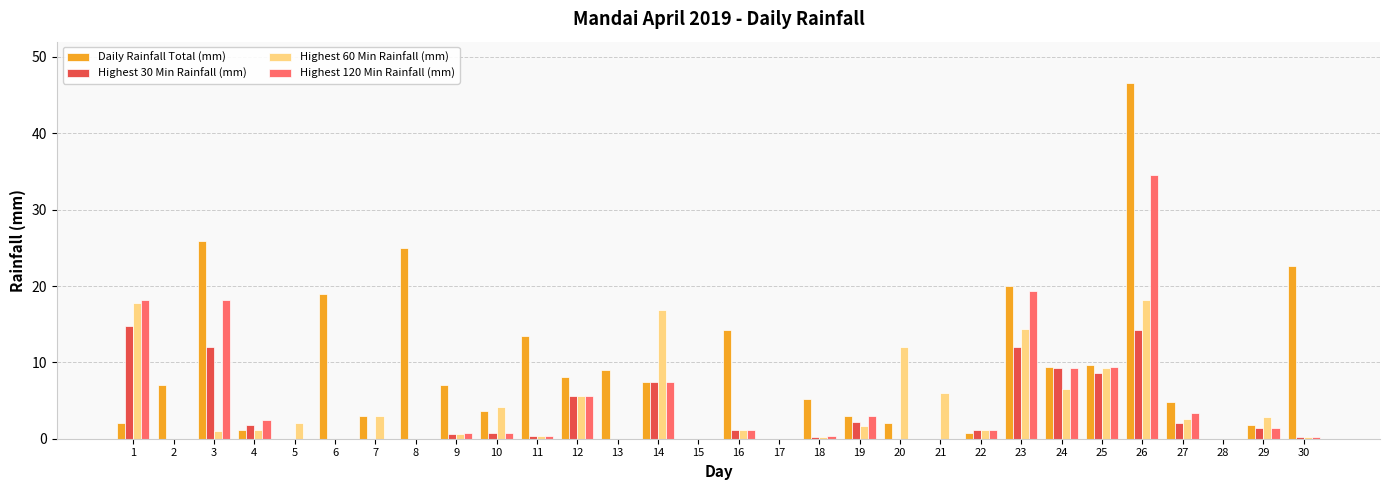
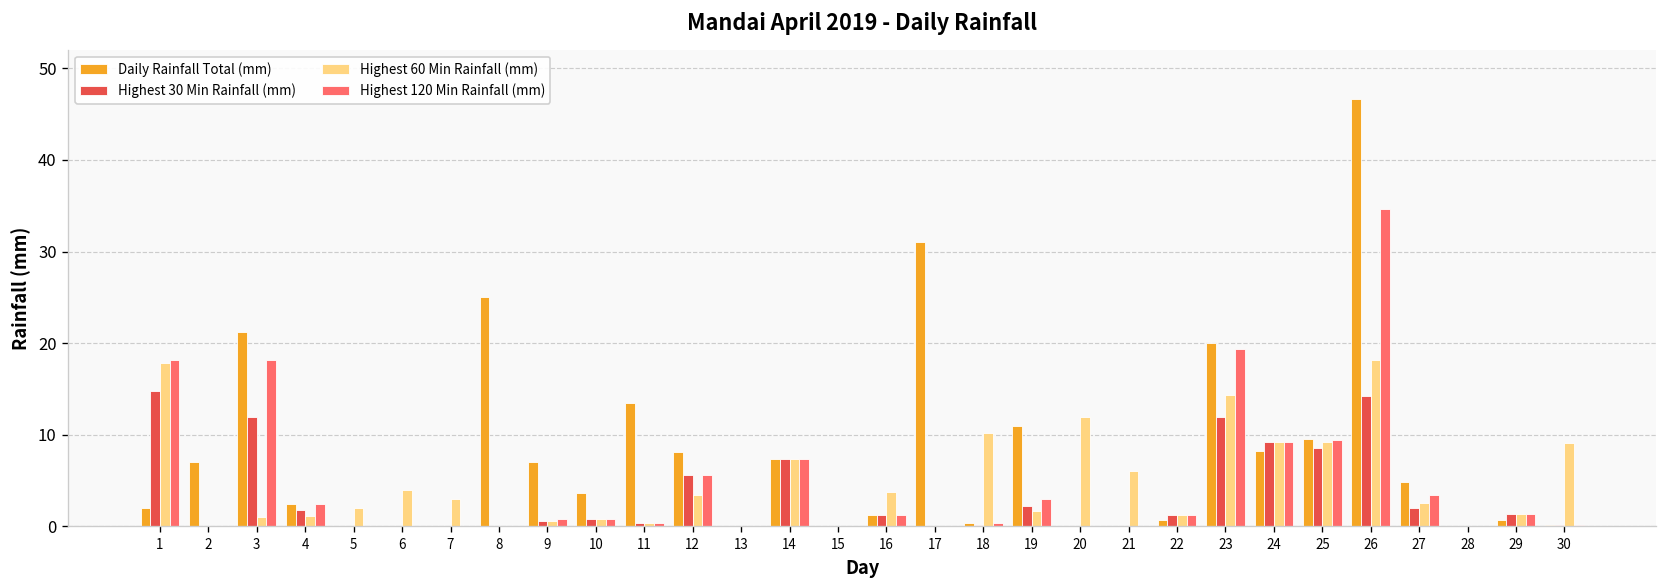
  {
    "Daily Rainfall Total (mm)": {
      "1": 2,
      "2": 7,
-     "3": 26,
-     "4": 1,
+     "3": 21,
+     "4": 2,
      "5": 0,
-     "6": 19,
-     "7": 3,
+     "6": 0,
+     "7": 0,
      "8": 25,
      "9": 7,
      "10": 4,
      "11": 14,
      "12": 8,
-     "13": 9,
+     "13": 0,
      "14": 7,
      "15": 0,
-     "16": 14,
-     "17": 0,
-     "18": 5,
-     "19": 3,
-     "20": 2,
+     "16": 1,
+     "17": 31,
+     "18": 0,
+     "19": 11,
+     "20": 0,
      "21": 0,
      "22": 1,
      "23": 20,
-     "24": 9,
+     "24": 8,
      "25": 10,
      "26": 47,
      "27": 5,
      "28": 0,
-     "29": 2,
-     "30": 23
+     "29": 1,
+     "30": 0
    },
    "Highest 60 Min Rainfall (mm)": {
      "1": 18,
      "2": 0,
      "3": 1,
      "4": 1,
      "5": 2,
-     "6": 0,
+     "6": 4,
      "7": 3,
      "8": 0,
      "9": 1,
-     "10": 4,
+     "10": 1,
      "11": 0,
-     "12": 6,
+     "12": 3,
      "13": 0,
-     "14": 17,
+     "14": 7,
      "15": 0,
-     "16": 1,
+     "16": 4,
      "17": 0,
-     "18": 0,
+     "18": 10,
      "19": 2,
      "20": 12,
      "21": 6,
      "22": 1,
      "23": 14,
-     "24": 7,
+     "24": 9,
      "25": 9,
      "26": 18,
      "27": 3,
      "28": 0,
-     "29": 3,
-     "30": 0
+     "29": 1,
+     "30": 9
    }
  }
